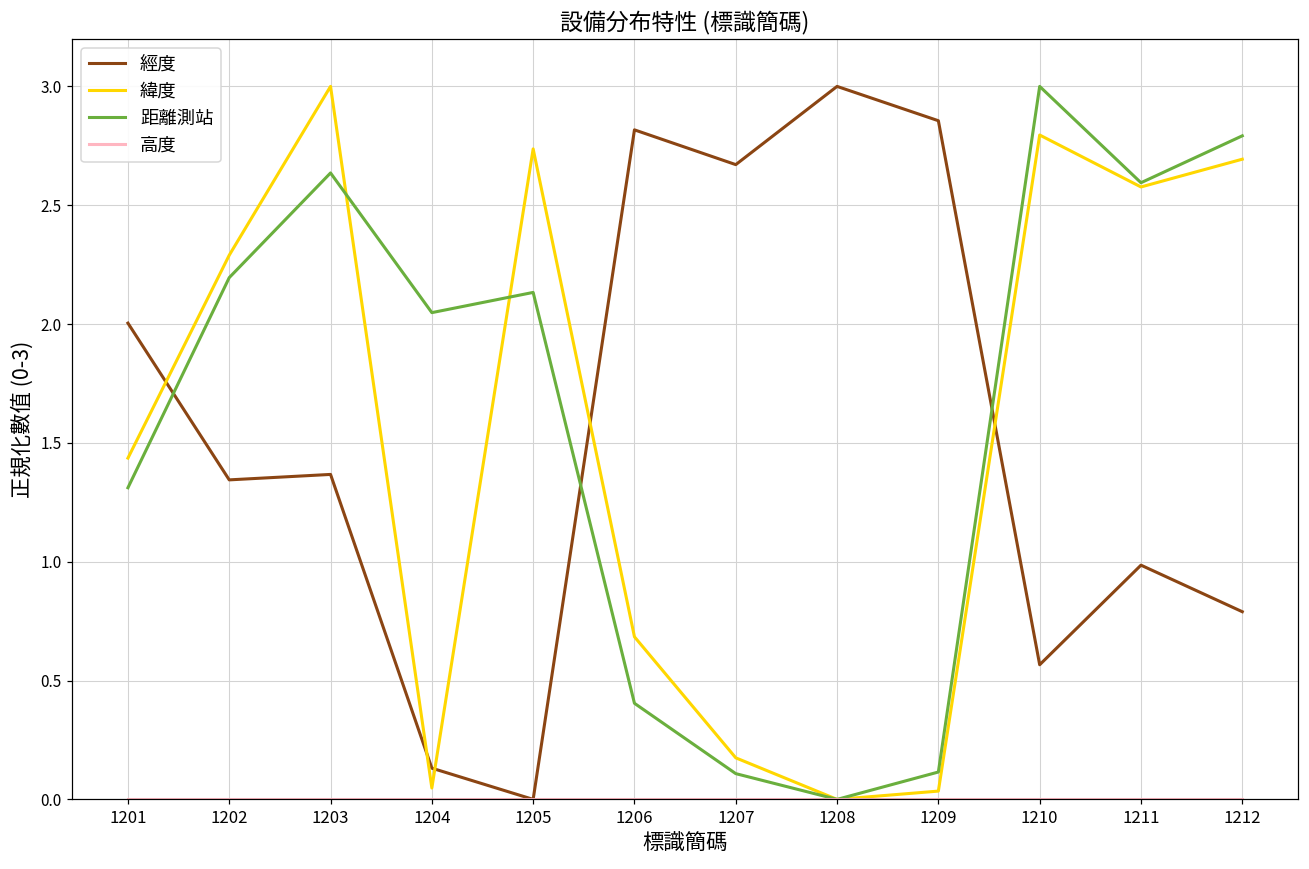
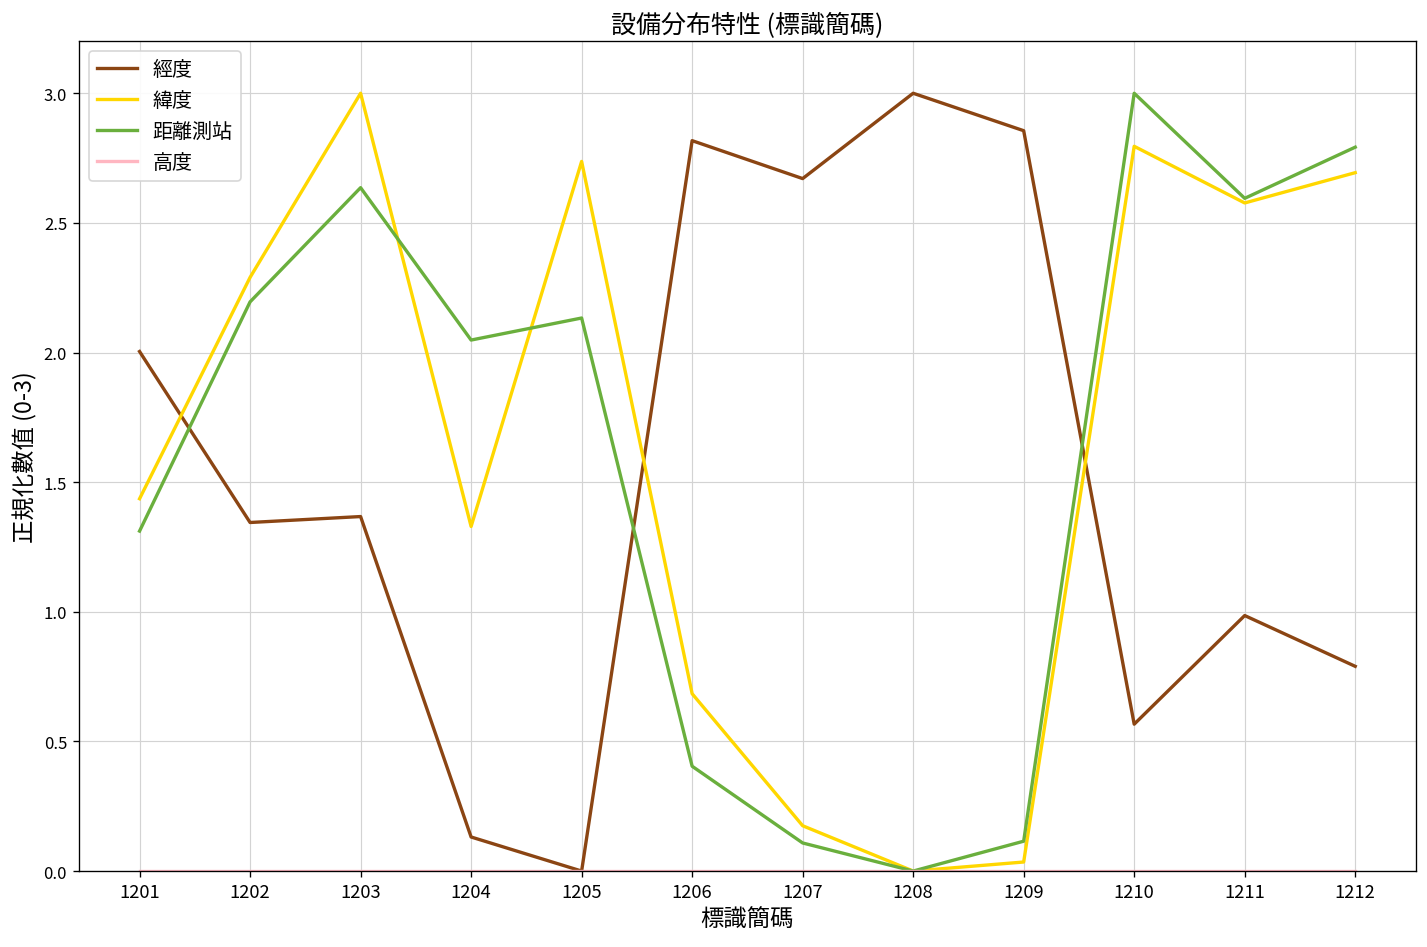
  {
    "經度": {
      "1201": 2.00,
      "1202": 1.34,
      "1203": 1.37,
      "1204": 0.13,
      "1206": 2.82,
      "1207": 2.67,
      "1208": 3.00,
      "1209": 2.86,
      "1210": 0.57,
      "1211": 0.99,
      "1212": 0.79
    },
    "緯度": {
      "1201": 1.44,
      "1202": 2.29,
      "1203": 3.00,
-     "1204": 0.05,
+     "1204": 1.33,
      "1205": 2.74,
      "1206": 0.68,
      "1207": 0.17,
      "1209": 0.03,
      "1210": 2.80,
      "1211": 2.58,
      "1212": 2.69
    },
    "距離測站": {
      "1201": 1.31,
      "1202": 2.20,
      "1203": 2.64,
      "1204": 2.05,
      "1205": 2.13,
      "1206": 0.40,
      "1207": 0.11,
      "1209": 0.12,
      "1210": 3.00,
      "1211": 2.59,
      "1212": 2.79
    },
    "高度": {
      "1201": 0.00,
      "1202": 0.00,
      "1203": 0.00,
      "1204": 0.00,
      "1206": 0.00,
      "1207": 0.00,
      "1209": 0.00,
      "1210": 0.00,
      "1211": 0.00,
      "1212": 0.00
    }
  }
